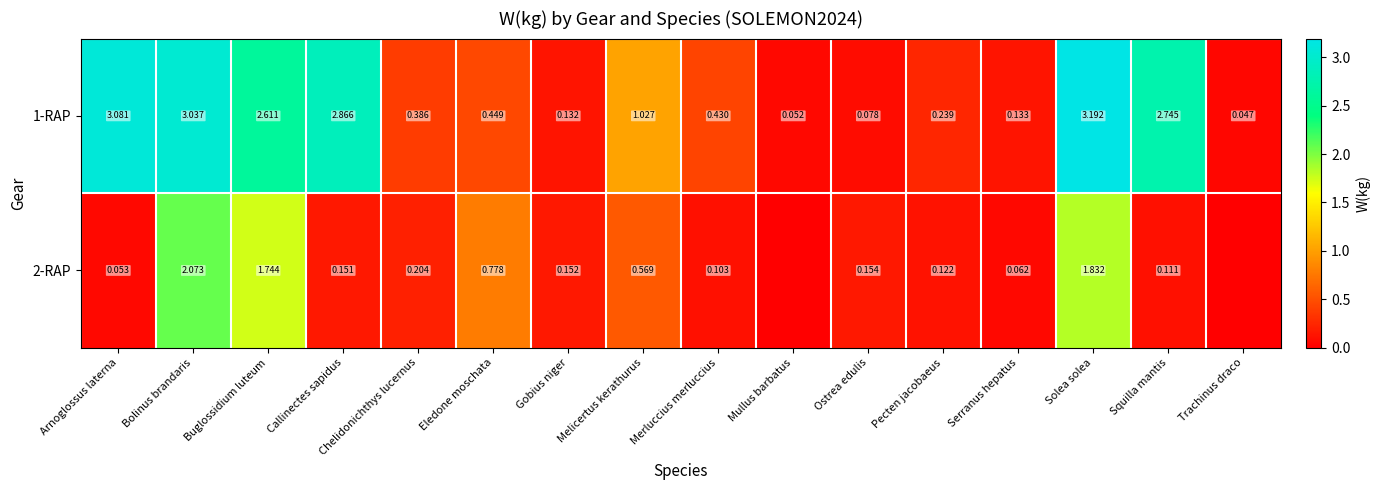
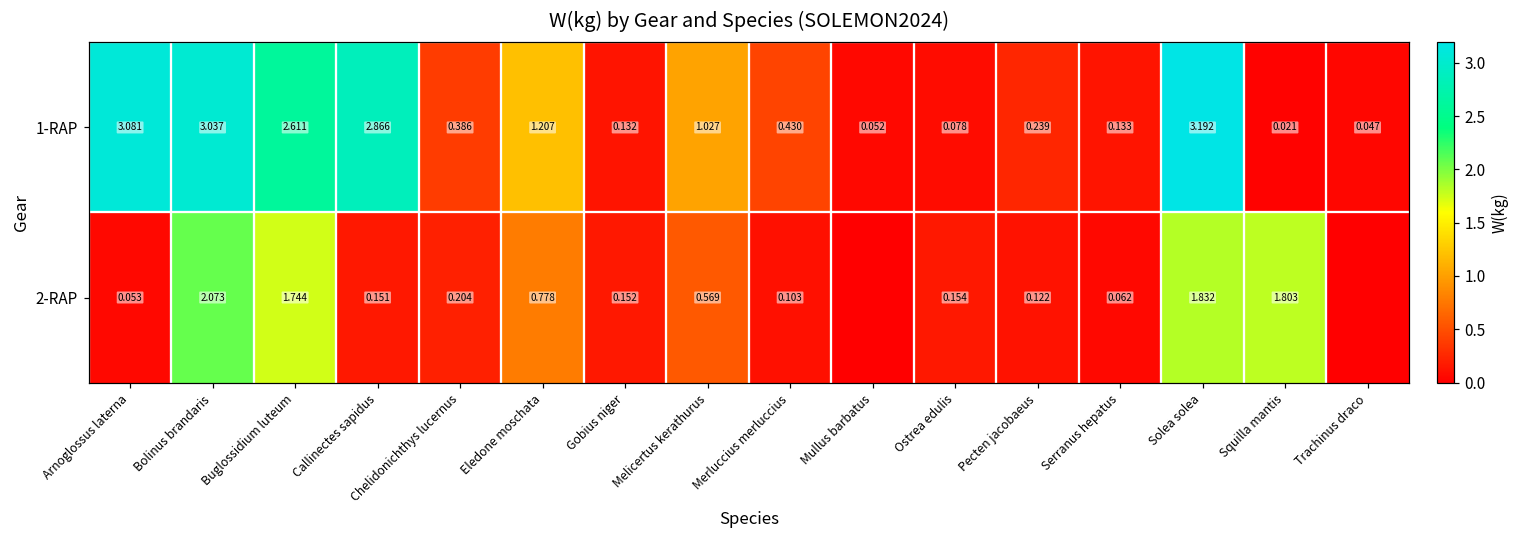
  {
    "1-RAP": {
-     "Eledone moschata": 0.449,
-     "Squilla mantis": 2.745
+     "Eledone moschata": 1.207,
+     "Squilla mantis": 0.021
    },
    "2-RAP": {
-     "Squilla mantis": 0.111
+     "Squilla mantis": 1.803
    }
  }
